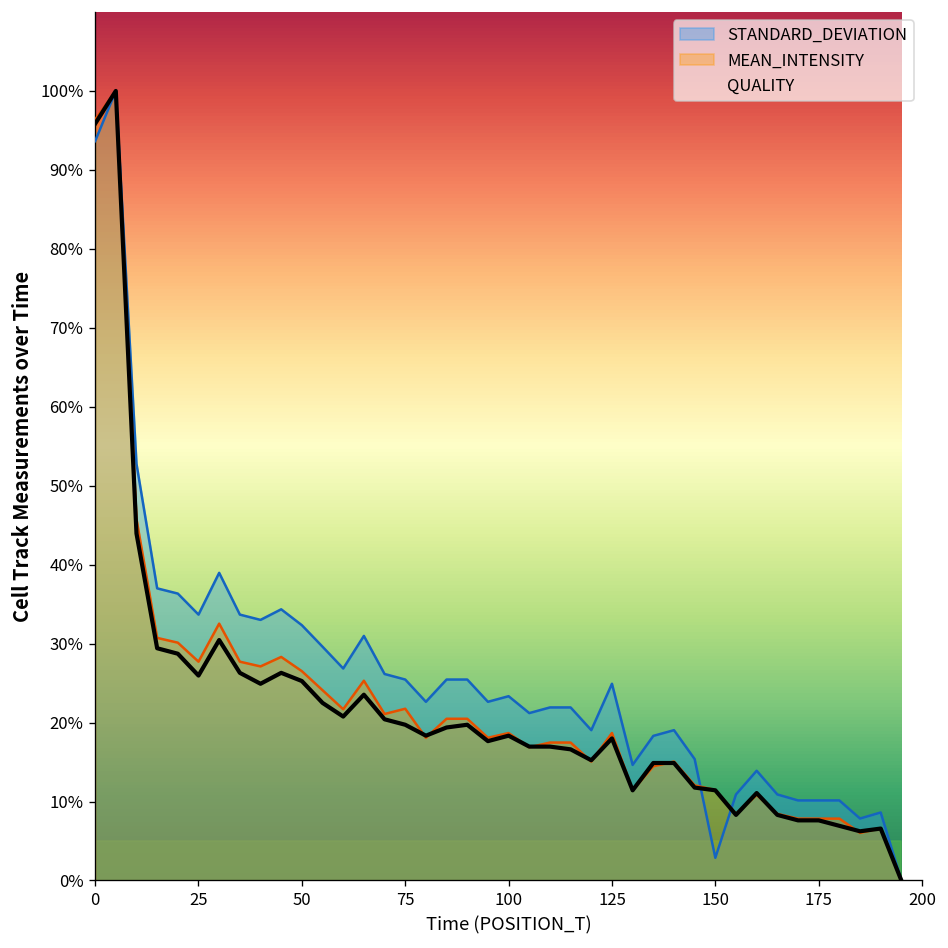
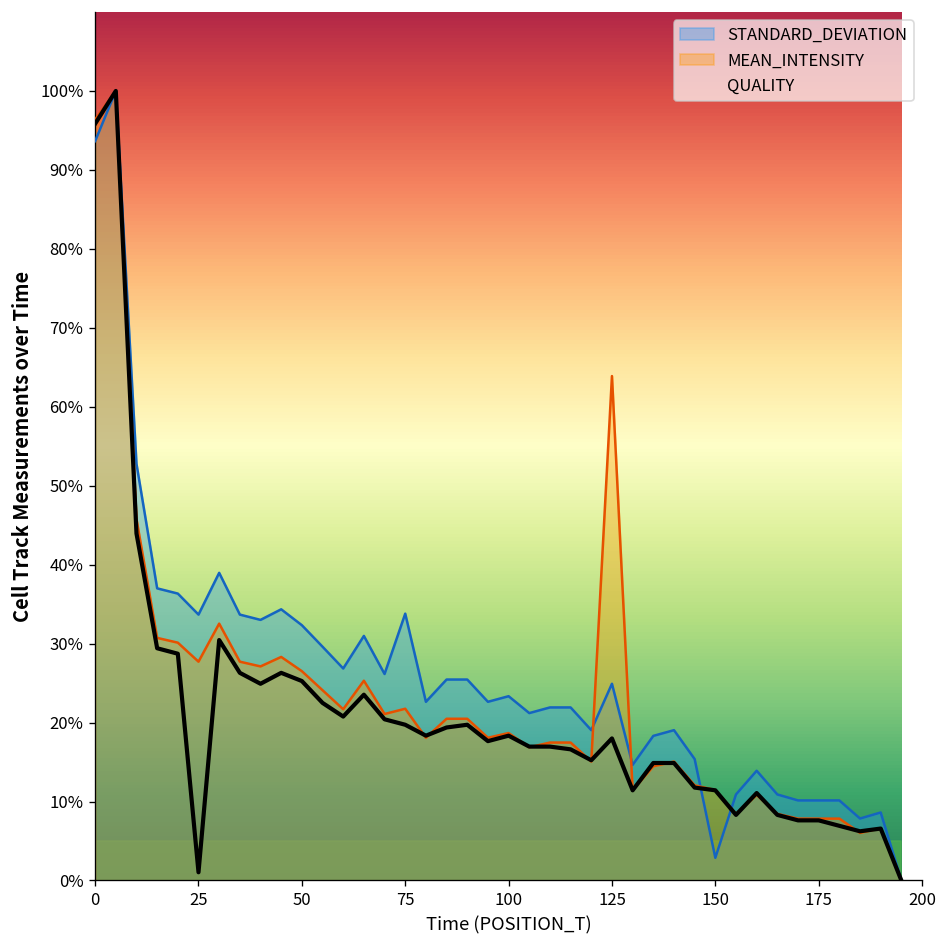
  {
    "STANDARD_DEVIATION": {
      "0": "94%",
      "25": "34%",
      "50": "32%",
-     "75": "25%",
+     "75": "34%",
      "100": "23%",
      "125": "25%",
      "150": "3%",
      "175": "10%"
    },
    "MEAN_INTENSITY": {
      "0": "96%",
      "25": "28%",
      "50": "27%",
      "75": "22%",
-     "125": "19%"
+     "125": "64%"
    },
    "QUALITY": {
      "0": "96%",
-     "25": "26%",
+     "25": "1%",
      "50": "25%",
      "75": "20%",
      "125": "18%"
    }
  }
